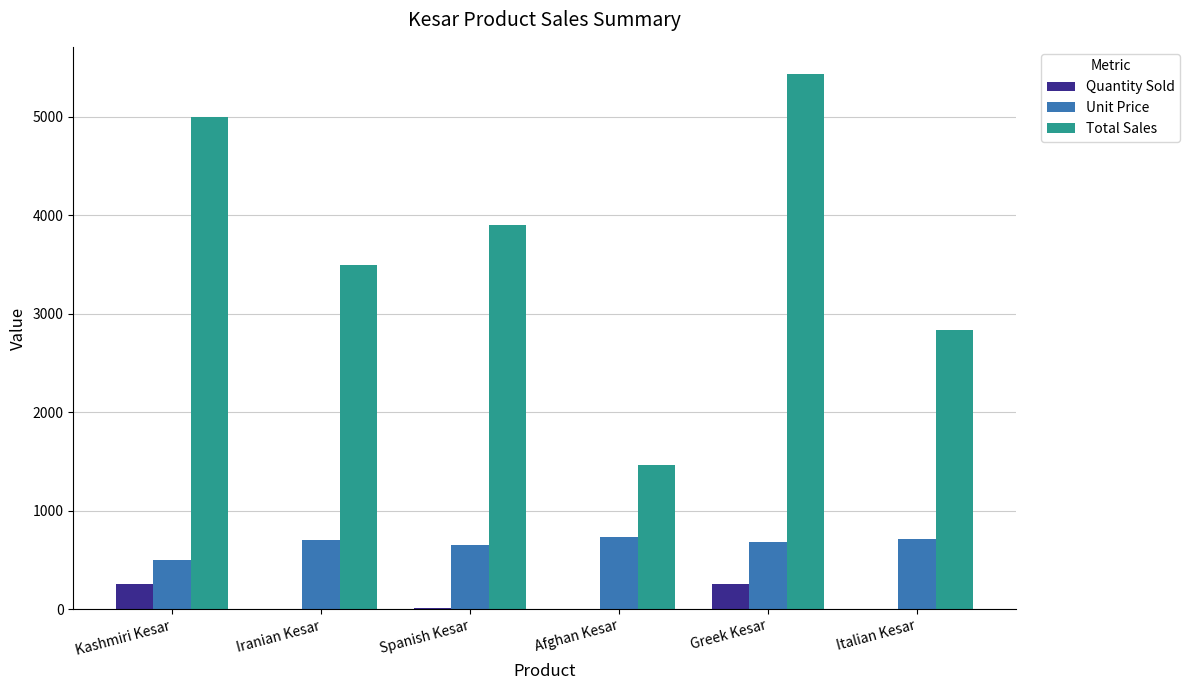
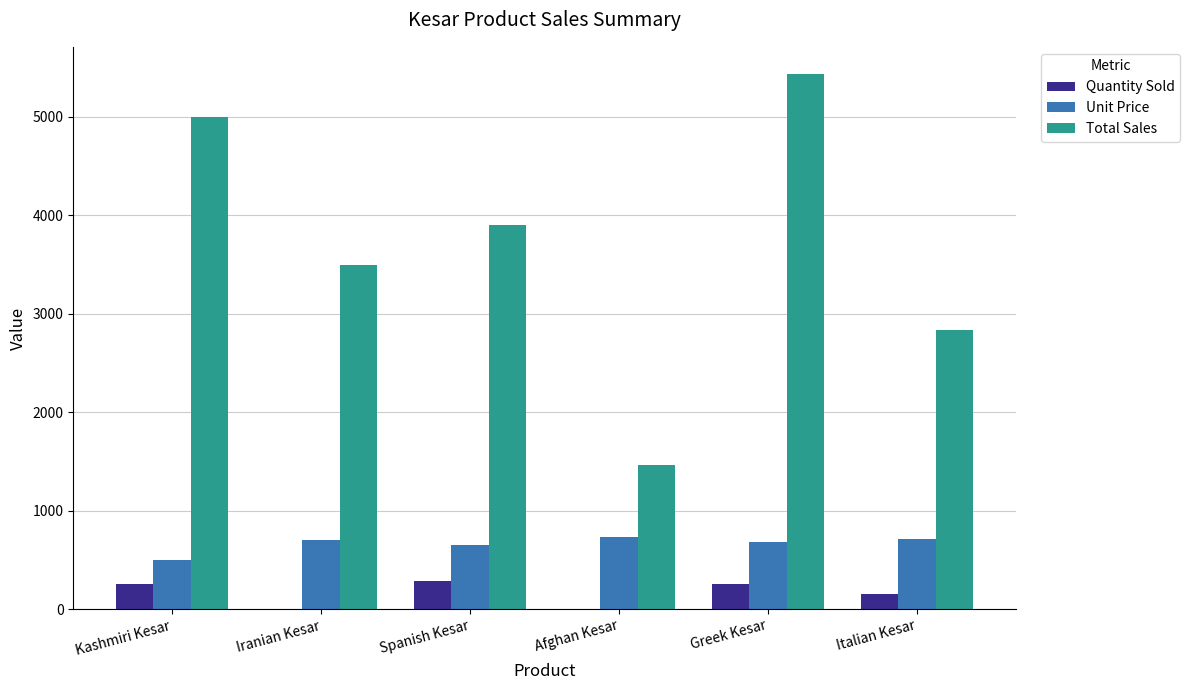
  {
    "Quantity Sold": {
      "Kashmiri Kesar": 300,
-     "Spanish Kesar": 0,
+     "Spanish Kesar": 300,
      "Greek Kesar": 300,
-     "Italian Kesar": 0
+     "Italian Kesar": 100
    }
  }
